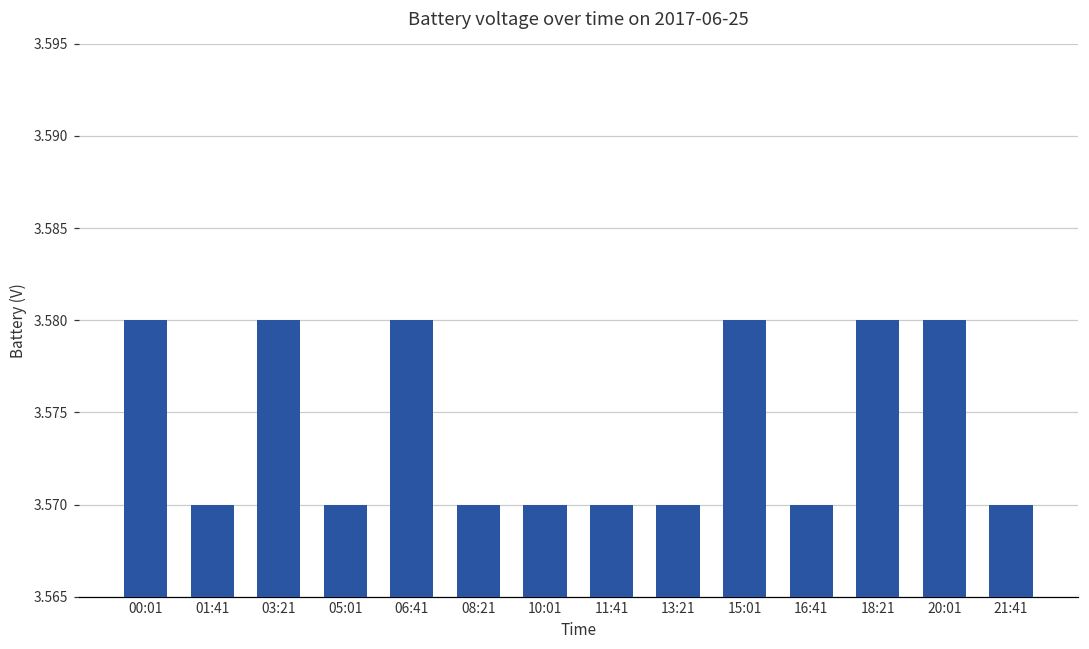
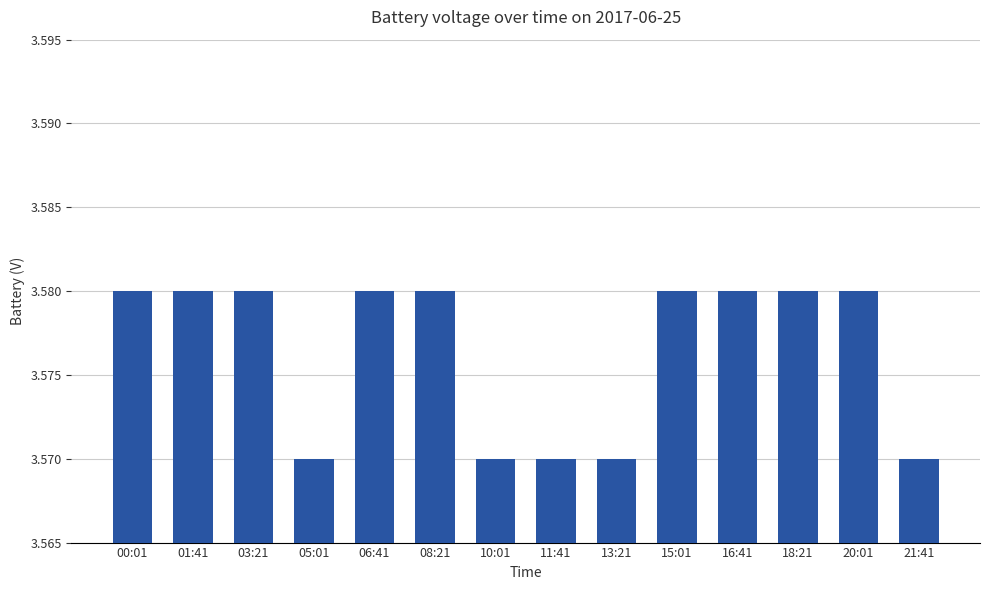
  {
    "00:01": 3.58,
-   "01:41": 3.57,
+   "01:41": 3.58,
    "03:21": 3.58,
    "05:01": 3.57,
    "06:41": 3.58,
-   "08:21": 3.57,
+   "08:21": 3.58,
    "10:01": 3.57,
    "11:41": 3.57,
    "13:21": 3.57,
    "15:01": 3.58,
-   "16:41": 3.57,
+   "16:41": 3.58,
    "18:21": 3.58,
    "20:01": 3.58,
    "21:41": 3.57
  }
